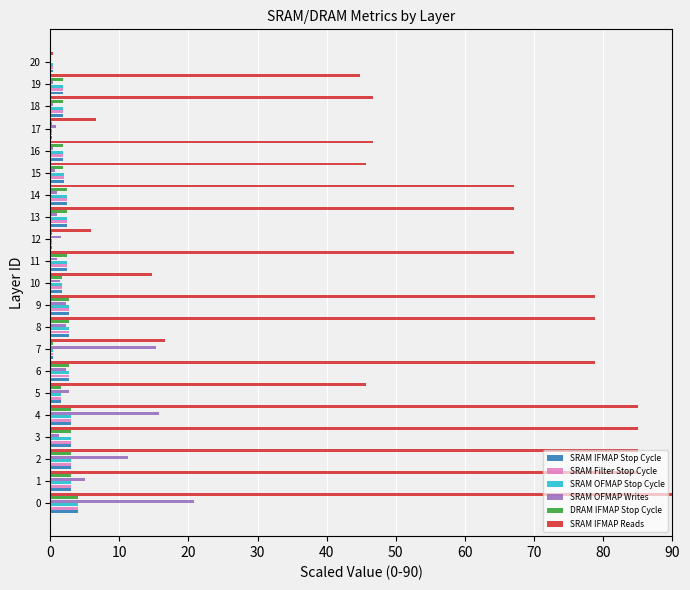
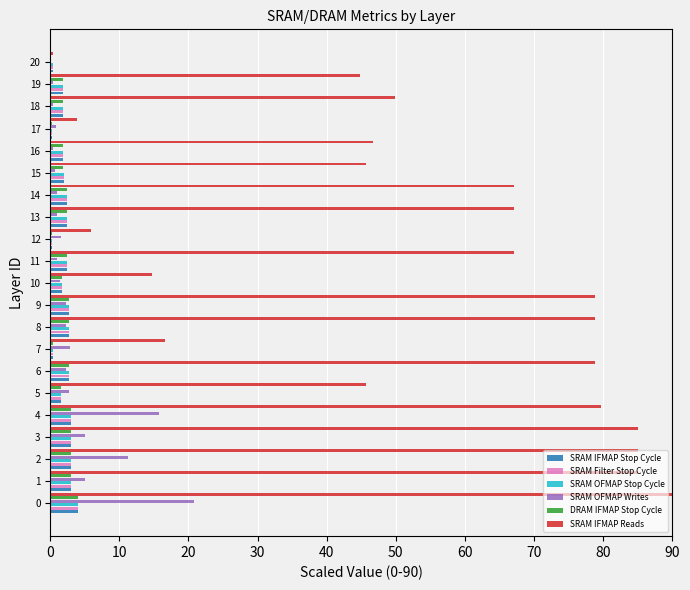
  {
    "SRAM IFMAP Stop Cycle": {
      "20": 0,
      "19": 2,
      "18": 2,
      "16": 2,
      "15": 2,
      "14": 2,
      "13": 2,
      "11": 2,
      "10": 2,
      "9": 3,
      "8": 3,
      "6": 3,
      "5": 2,
      "4": 3,
      "3": 3,
      "2": 3,
      "1": 3,
      "0": 4
    },
    "SRAM Filter Stop Cycle": {
      "20": 0,
      "19": 2,
      "18": 2,
      "16": 2,
      "15": 2,
      "14": 2,
      "13": 2,
      "11": 2,
      "10": 2,
      "9": 3,
      "8": 3,
      "6": 3,
      "5": 2,
      "4": 3,
      "3": 3,
      "2": 3,
      "1": 3,
      "0": 4
    },
    "SRAM OFMAP Stop Cycle": {
      "20": 0,
      "19": 2,
      "18": 2,
      "16": 2,
      "15": 2,
      "14": 2,
      "13": 2,
      "11": 2,
      "10": 2,
      "9": 3,
      "8": 3,
      "6": 3,
      "5": 2,
      "4": 3,
      "3": 3,
      "2": 3,
      "1": 3,
      "0": 4
    },
    "SRAM OFMAP Writes": {
      "17": 1,
      "15": 1,
      "14": 1,
      "13": 1,
      "12": 2,
      "11": 1,
      "10": 1,
      "9": 2,
      "8": 2,
-     "7": 15,
+     "7": 3,
      "6": 2,
      "5": 3,
      "4": 16,
-     "3": 1,
+     "3": 5,
      "2": 11,
      "1": 5,
      "0": 21
    },
    "DRAM IFMAP Stop Cycle": {
      "20": 0,
      "19": 2,
      "18": 2,
      "16": 2,
      "15": 2,
      "14": 2,
      "13": 2,
      "11": 2,
      "10": 2,
      "9": 3,
      "8": 3,
      "6": 3,
      "5": 2,
      "4": 3,
      "3": 3,
      "2": 3,
      "1": 3,
      "0": 4
    },
    "SRAM IFMAP Reads": {
      "20": 0,
      "19": 45,
-     "18": 47,
-     "17": 7,
+     "18": 50,
+     "17": 4,
      "16": 47,
      "15": 46,
      "14": 67,
      "13": 67,
      "12": 6,
      "11": 67,
      "10": 15,
      "9": 79,
      "8": 79,
      "7": 17,
      "6": 79,
      "5": 46,
-     "4": 85,
+     "4": 80,
      "3": 85,
      "2": 85,
      "0": 90
    }
  }
